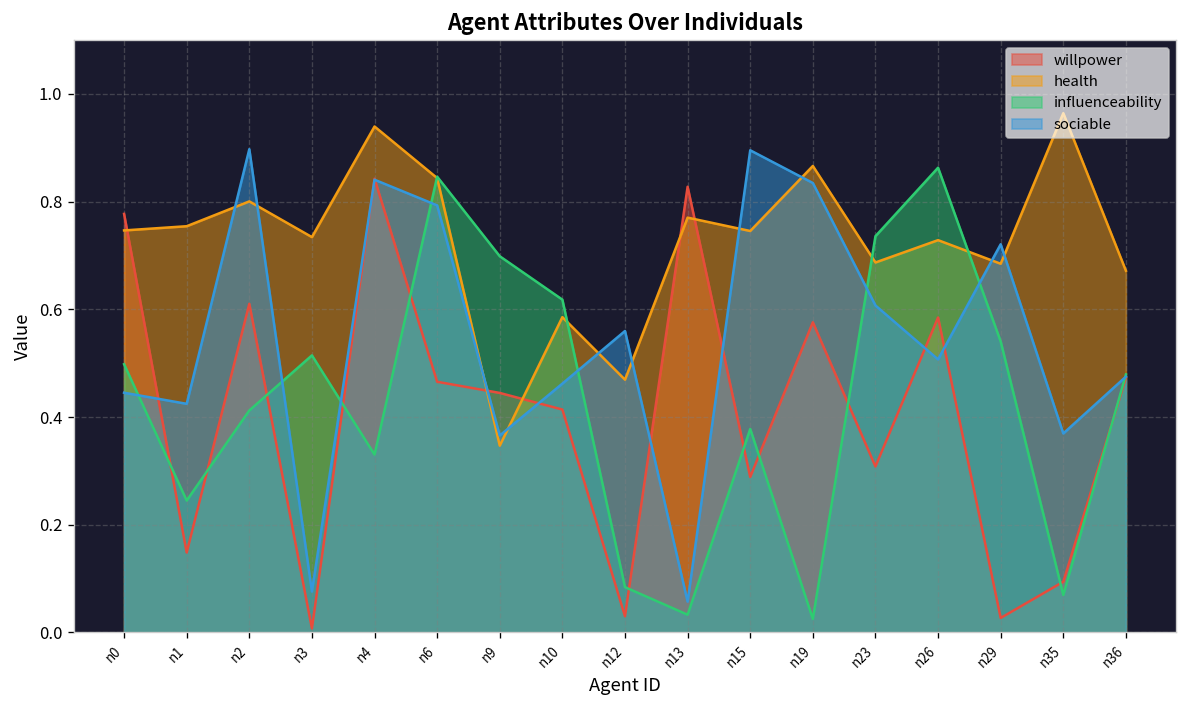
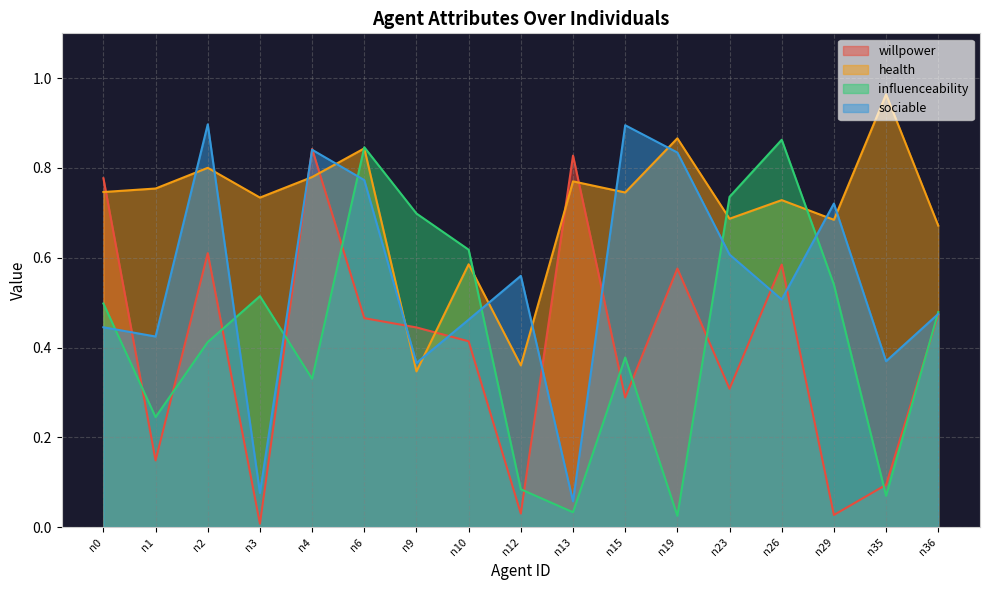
  {
    "willpower": {
      "n0": 0.78,
      "n1": 0.15,
      "n2": 0.61,
      "n3": 0.01,
      "n6": 0.47,
      "n9": 0.44,
      "n10": 0.41,
      "n12": 0.03,
      "n13": 0.83,
      "n15": 0.29,
      "n19": 0.58,
      "n23": 0.31,
      "n26": 0.58,
      "n29": 0.03,
      "n35": 0.09
    },
    "health": {
      "n0": 0.75,
      "n1": 0.75,
      "n2": 0.80,
      "n3": 0.73,
-     "n4": 0.94,
+     "n4": 0.78,
      "n9": 0.35,
      "n10": 0.59,
-     "n12": 0.47,
+     "n12": 0.36,
      "n13": 0.77,
      "n15": 0.75,
      "n19": 0.87,
      "n23": 0.69,
      "n26": 0.73,
      "n29": 0.68,
      "n36": 0.67
    },
    "influenceability": {
      "n0": 0.50,
      "n1": 0.24,
      "n2": 0.41,
      "n3": 0.51,
      "n4": 0.33,
      "n9": 0.70,
      "n10": 0.62,
      "n12": 0.08,
      "n13": 0.03,
      "n15": 0.38,
      "n19": 0.03,
      "n23": 0.74,
      "n26": 0.86,
      "n29": 0.54,
      "n35": 0.07
    },
    "sociable": {
      "n0": 0.45,
      "n1": 0.42,
      "n2": 0.90,
      "n3": 0.08,
-     "n6": 0.79,
+     "n6": 0.77,
      "n9": 0.37,
      "n10": 0.46,
      "n12": 0.56,
      "n13": 0.06,
      "n15": 0.90,
      "n19": 0.83,
      "n23": 0.61,
      "n26": 0.51,
      "n29": 0.72,
      "n35": 0.37
    }
  }
